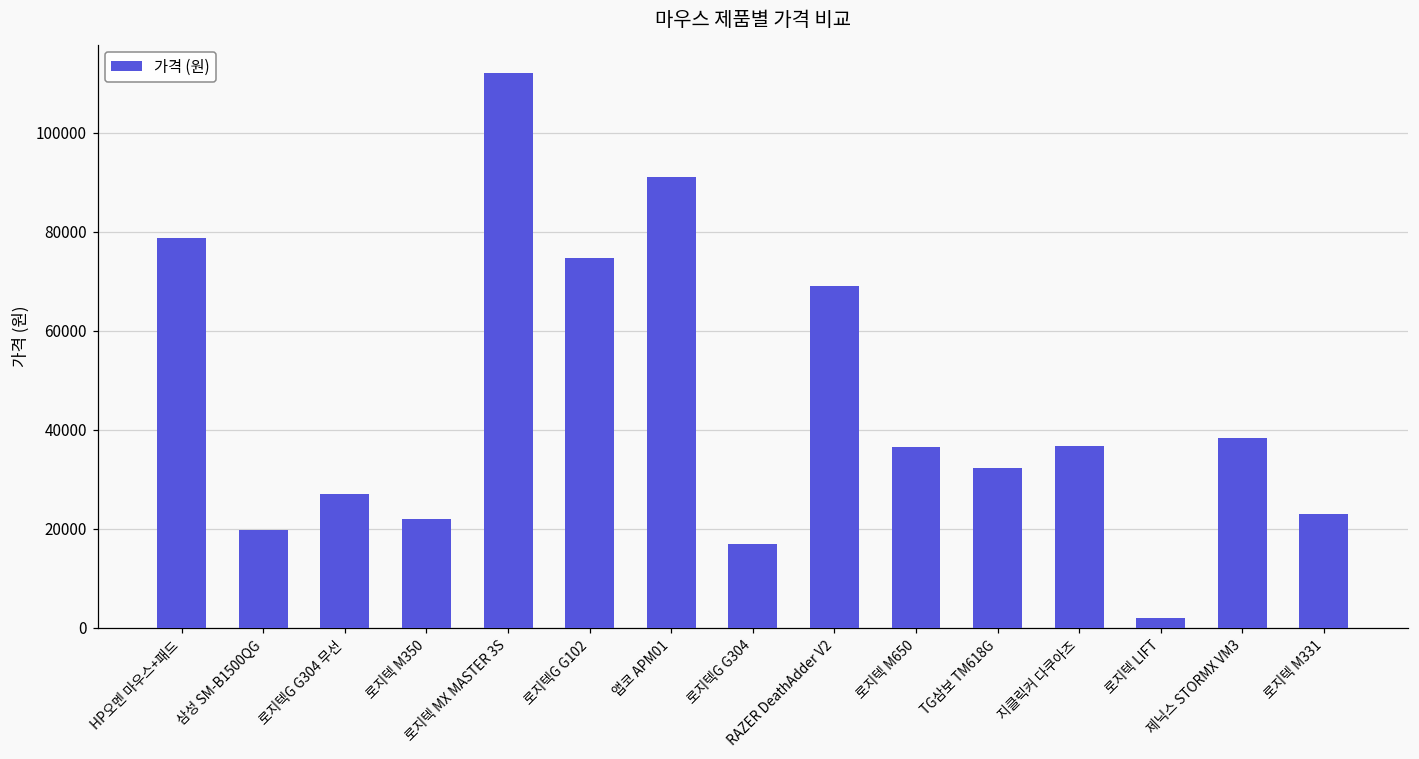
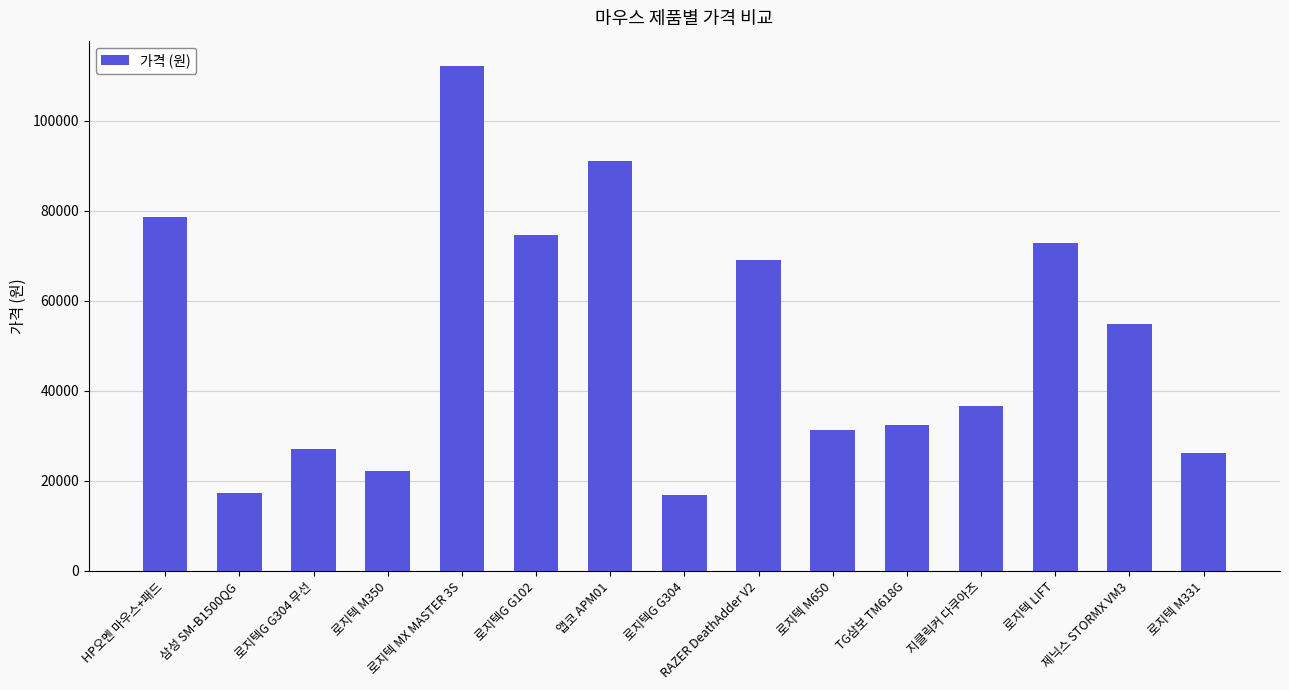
  {
    "HP오멘 마우스+패드": 79000,
-   "삼성 SM-B1500QG": 20000,
+   "삼성 SM-B1500QG": 17000,
    "로지텍G G304 무선": 27000,
    "로지텍 M350": 22000,
    "로지텍 MX MASTER 3S": 112000,
    "로지텍G G102": 75000,
    "앱코 APM01": 91000,
    "로지텍G G304": 17000,
    "RAZER DeathAdder V2": 69000,
-   "로지텍 M650": 37000,
+   "로지텍 M650": 31000,
    "TG삼보 TM618G": 32000,
    "지클릭커 다쿠아즈": 37000,
-   "로지텍 LIFT": 2000,
-   "제닉스 STORMX VM3": 38000,
-   "로지텍 M331": 23000
+   "로지텍 LIFT": 73000,
+   "제닉스 STORMX VM3": 55000,
+   "로지텍 M331": 26000
  }
